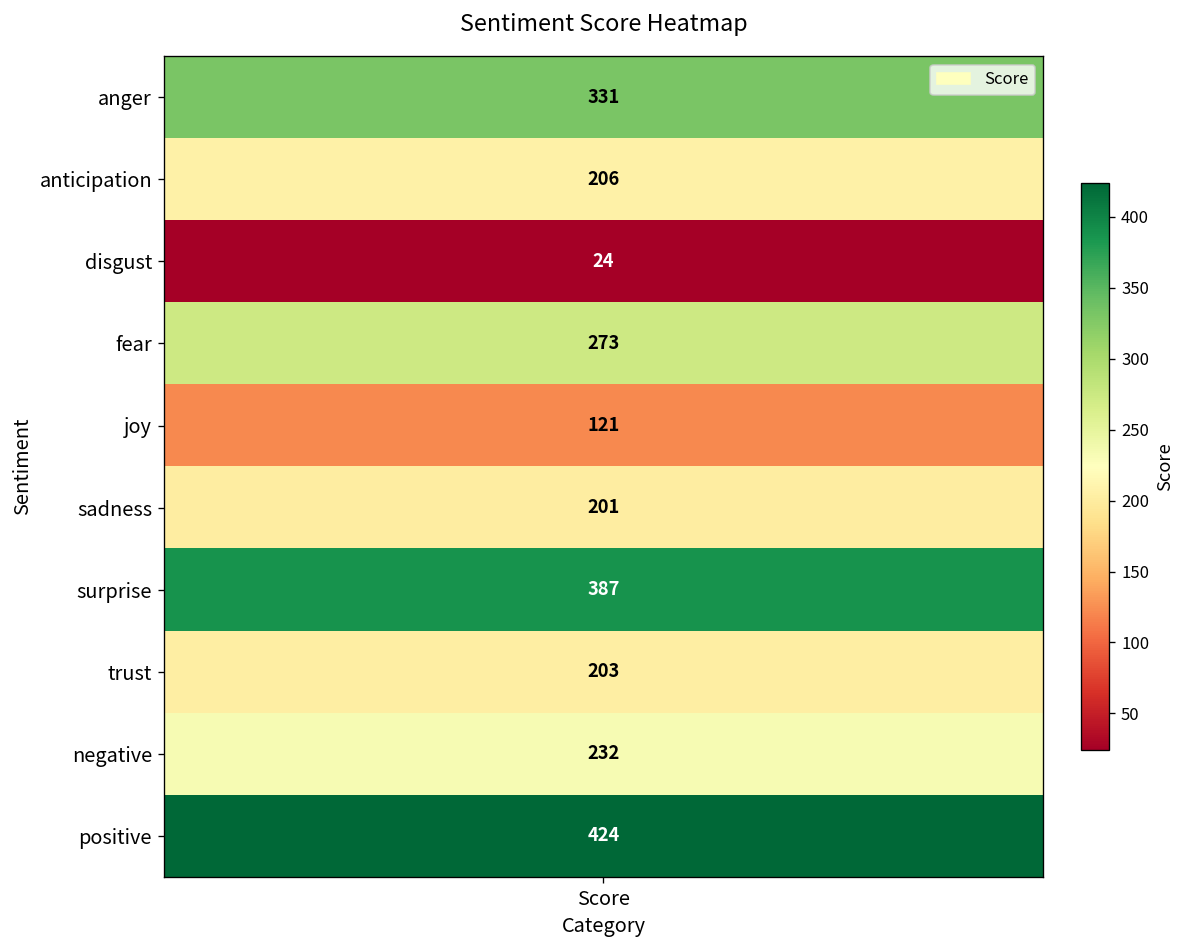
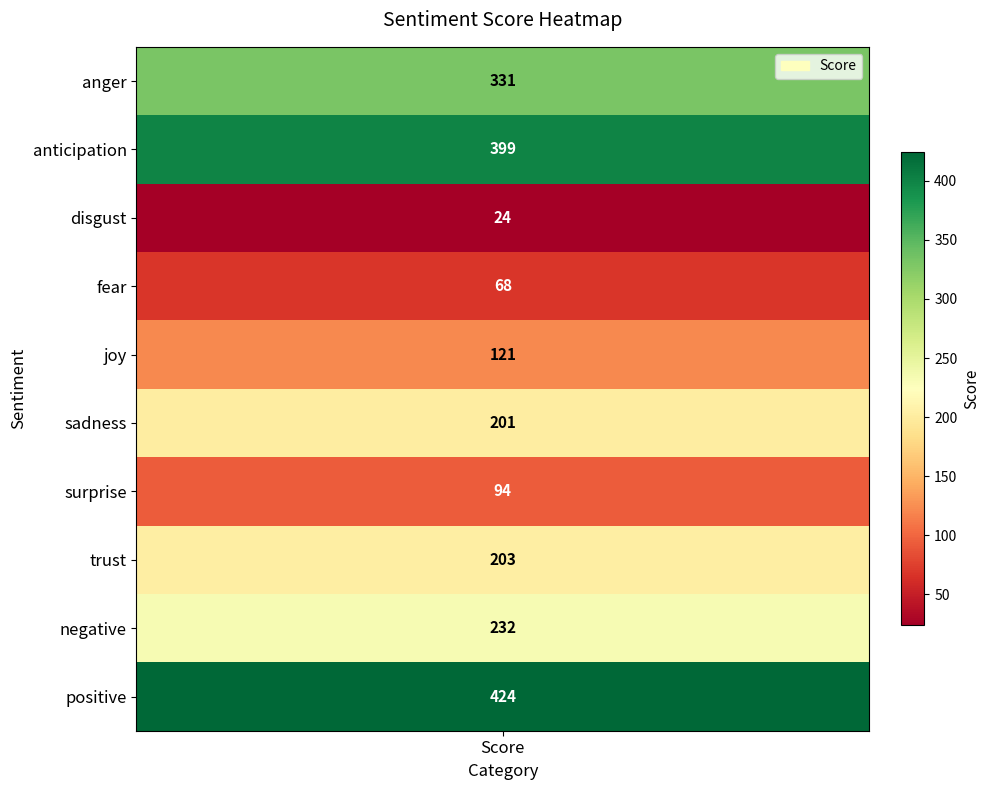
  {
    "anger": {
      "Score": 331
    },
    "anticipation": {
-     "Score": 206
+     "Score": 399
    },
    "disgust": {
      "Score": 24
    },
    "fear": {
-     "Score": 273
+     "Score": 68
    },
    "joy": {
      "Score": 121
    },
    "sadness": {
      "Score": 201
    },
    "surprise": {
-     "Score": 387
+     "Score": 94
    },
    "trust": {
      "Score": 203
    },
    "negative": {
      "Score": 232
    },
    "positive": {
      "Score": 424
    }
  }
